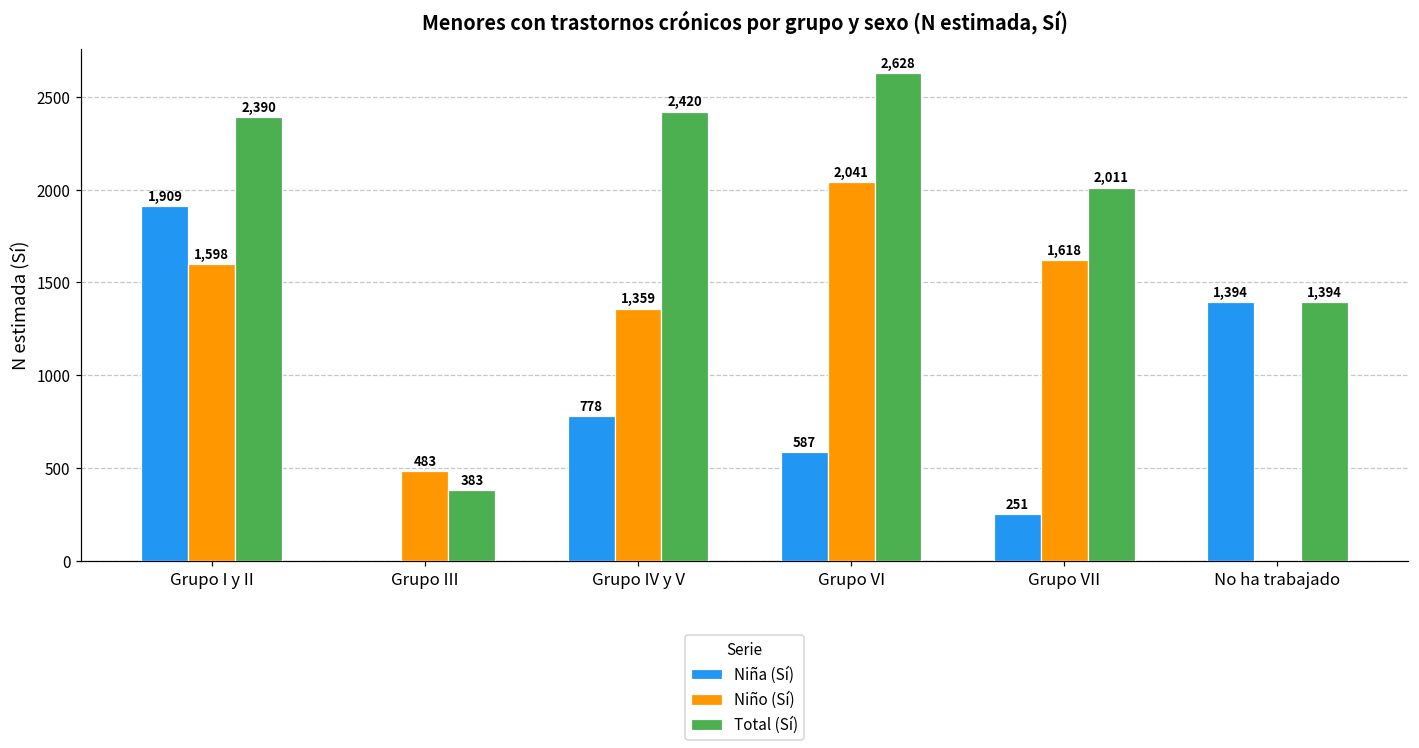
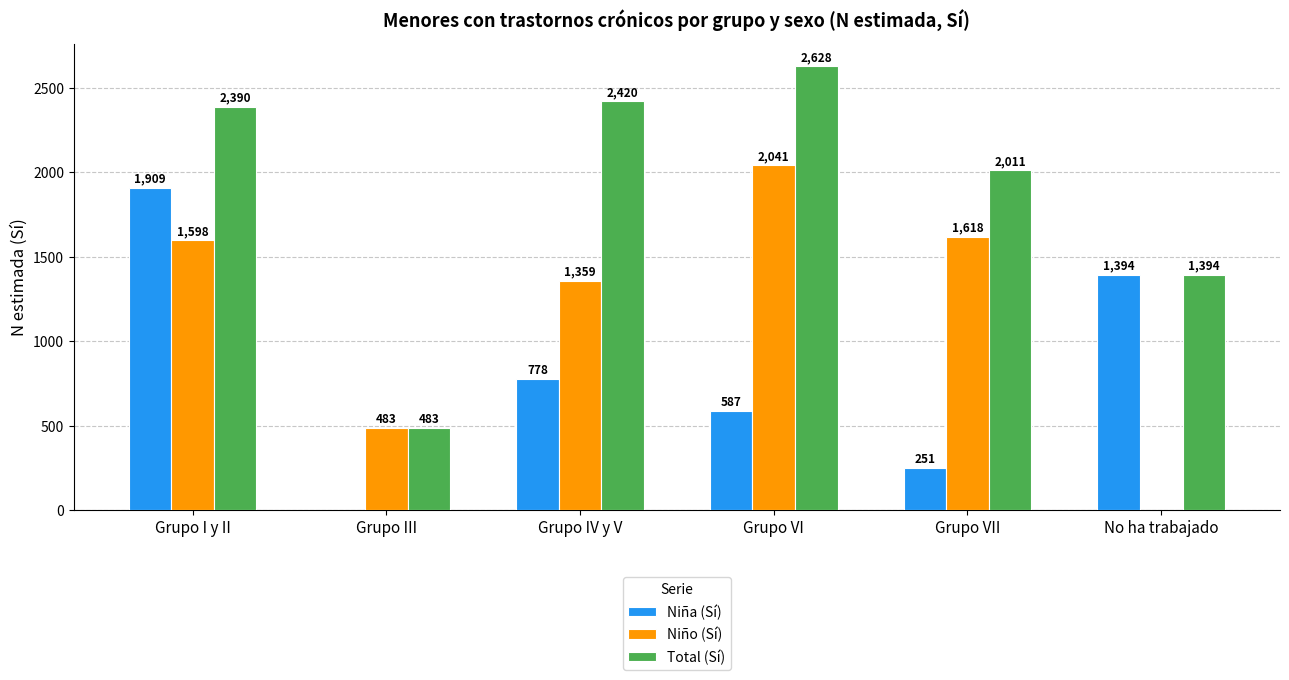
  {
    "Niña (Sí)": {
      "Grupo I y II": "1,909",
      "Grupo IV y V": "778",
      "Grupo VI": "587",
      "Grupo VII": "251",
      "No ha trabajado": "1,394"
    },
    "Niño (Sí)": {
      "Grupo I y II": "1,598",
      "Grupo III": "483",
      "Grupo IV y V": "1,359",
      "Grupo VI": "2,041",
      "Grupo VII": "1,618"
    },
    "Total (Sí)": {
      "Grupo I y II": "2,390",
-     "Grupo III": "383",
+     "Grupo III": "483",
      "Grupo IV y V": "2,420",
      "Grupo VI": "2,628",
      "Grupo VII": "2,011",
      "No ha trabajado": "1,394"
    }
  }
